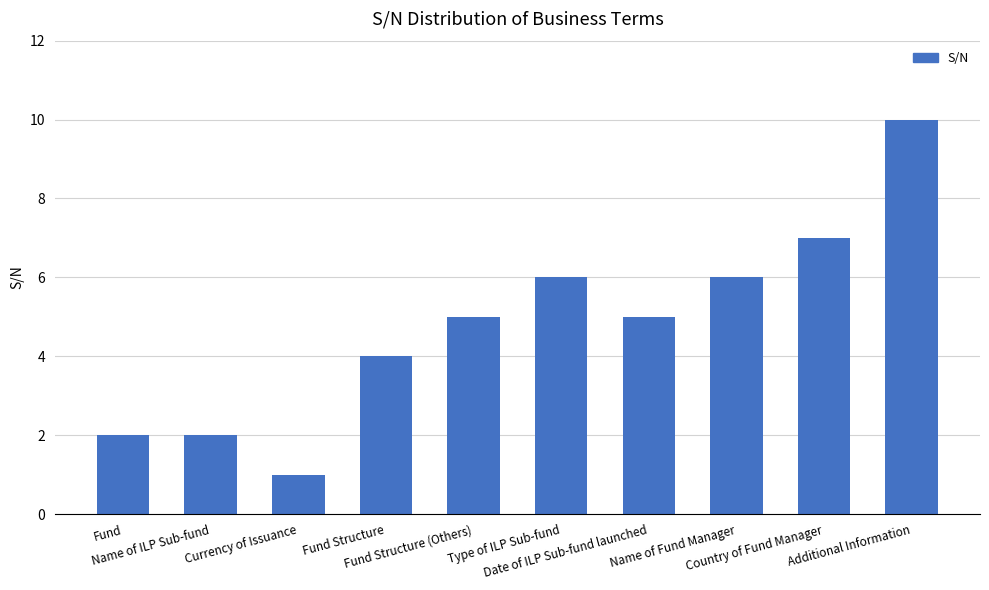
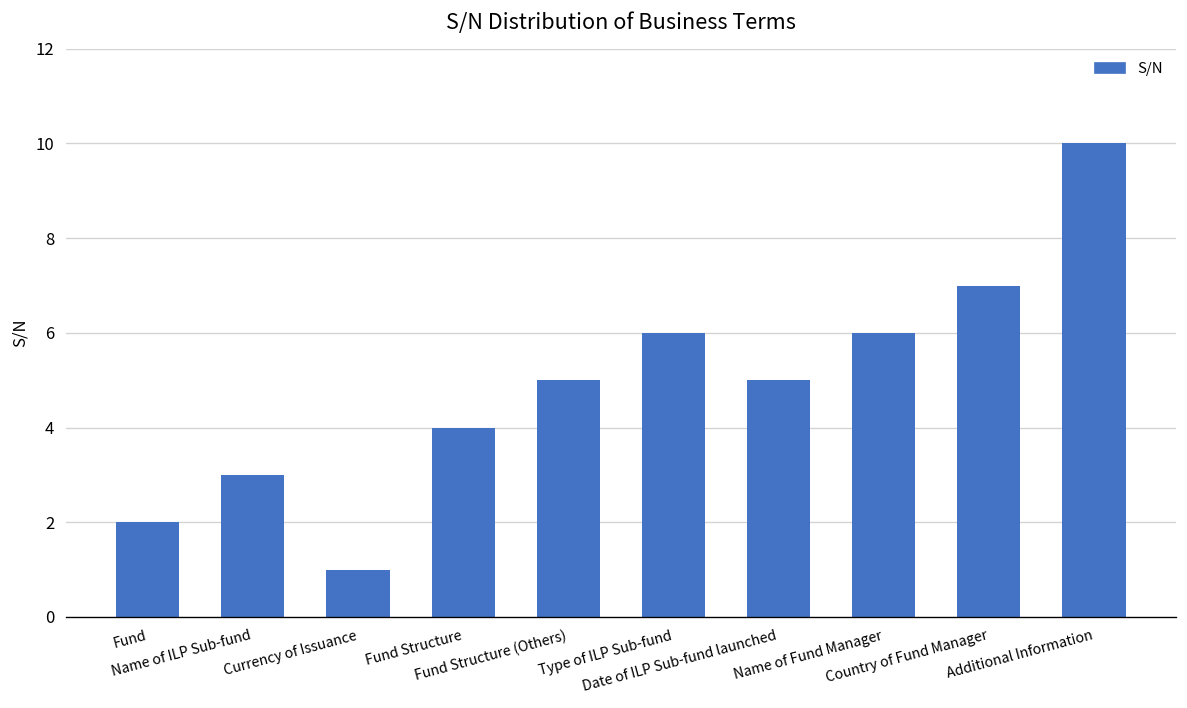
  {
    "Fund": 2,
-   "Name of ILP Sub-fund": 2,
+   "Name of ILP Sub-fund": 3,
    "Currency of Issuance": 1,
    "Fund Structure": 4,
    "Fund Structure (Others)": 5,
    "Type of ILP Sub-fund": 6,
    "Date of ILP Sub-fund launched": 5,
    "Name of Fund Manager": 6,
    "Country of Fund Manager": 7,
    "Additional Information": 10
  }
